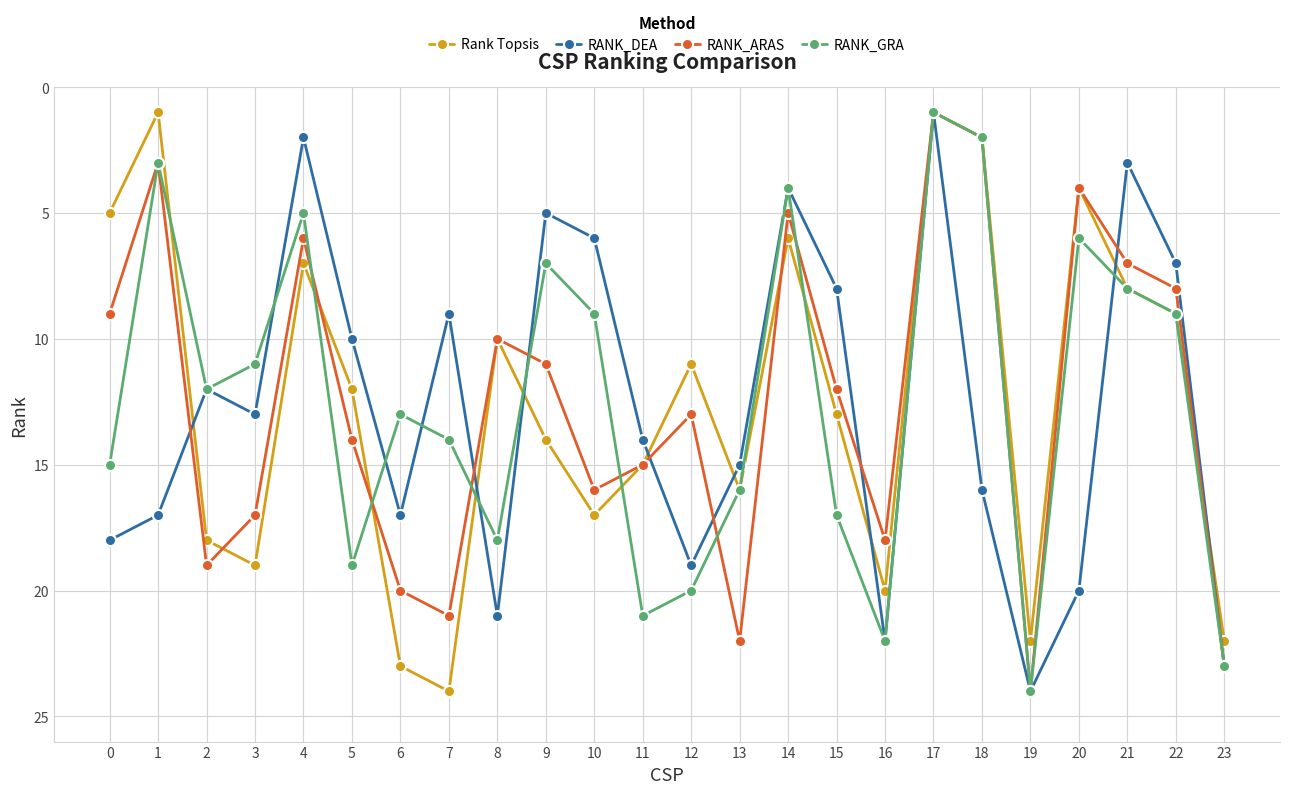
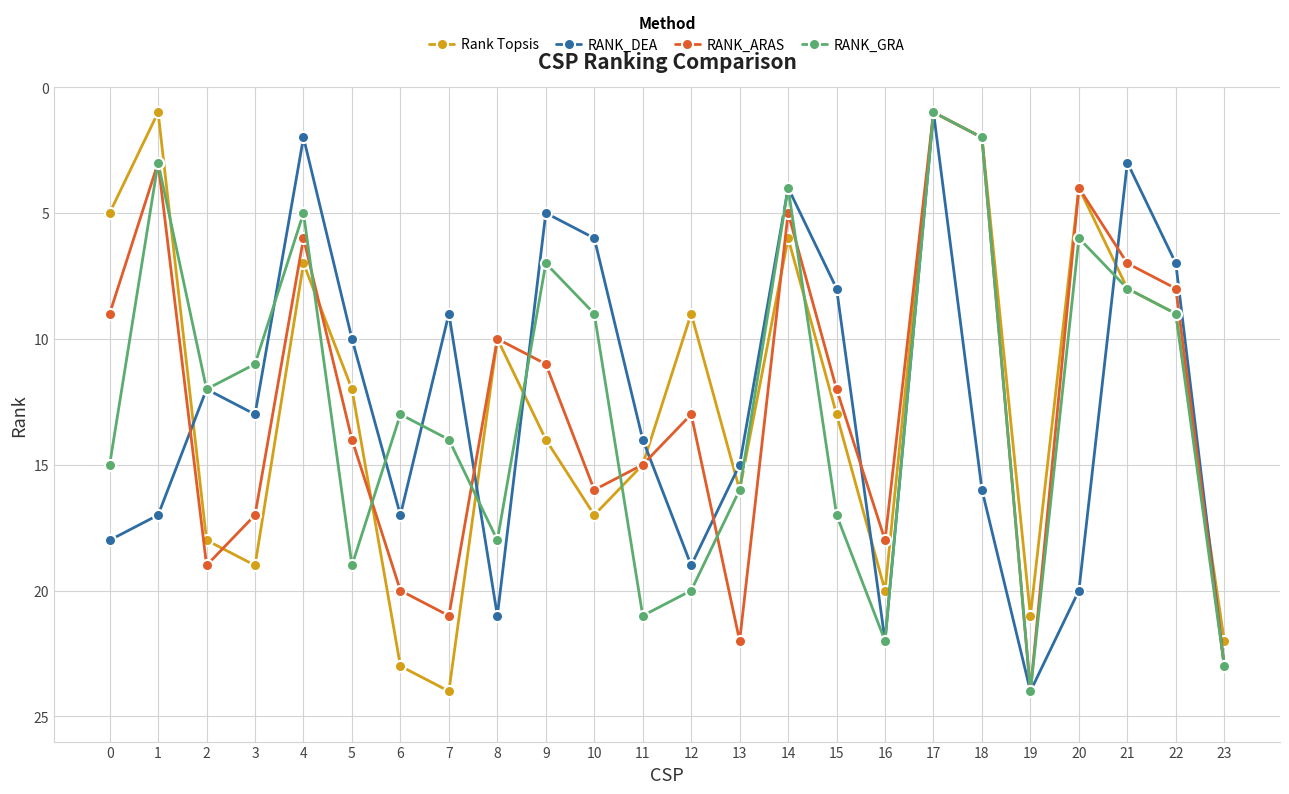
  {
    "Rank Topsis": {
      "0": 5,
      "1": 1,
      "2": 18,
      "3": 19,
      "4": 7,
      "5": 12,
      "6": 23,
      "7": 24,
      "9": 14,
      "10": 17,
-     "12": 11,
+     "12": 9,
      "14": 6,
      "15": 13,
      "16": 20,
-     "19": 22,
+     "19": 21,
      "23": 22
    },
    "RANK_DEA": {
      "0": 18,
      "1": 17,
      "3": 13,
      "4": 2,
      "5": 10,
      "6": 17,
      "7": 9,
      "8": 21,
      "9": 5,
      "10": 6,
      "11": 14,
      "12": 19,
      "13": 15,
      "15": 8,
      "18": 16,
      "20": 20,
      "21": 3,
      "22": 7
    },
    "RANK_ARAS": {
      "0": 9,
      "2": 19,
      "3": 17,
      "4": 6,
      "5": 14,
      "6": 20,
      "7": 21,
      "9": 11,
      "10": 16,
      "12": 13,
      "13": 22,
      "14": 5,
      "15": 12,
      "16": 18,
      "21": 7,
      "22": 8
    },
    "RANK_GRA": {
      "0": 15,
      "3": 11,
      "4": 5,
      "5": 19,
      "6": 13,
      "7": 14,
      "8": 18,
      "9": 7,
      "10": 9,
      "11": 21,
      "12": 20,
      "15": 17,
      "20": 6
    }
  }
